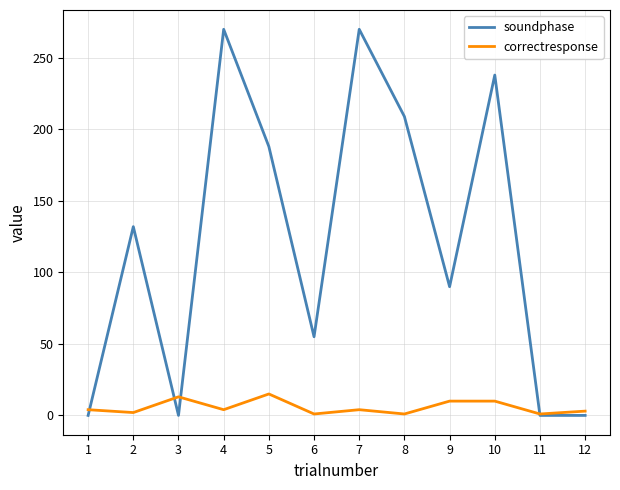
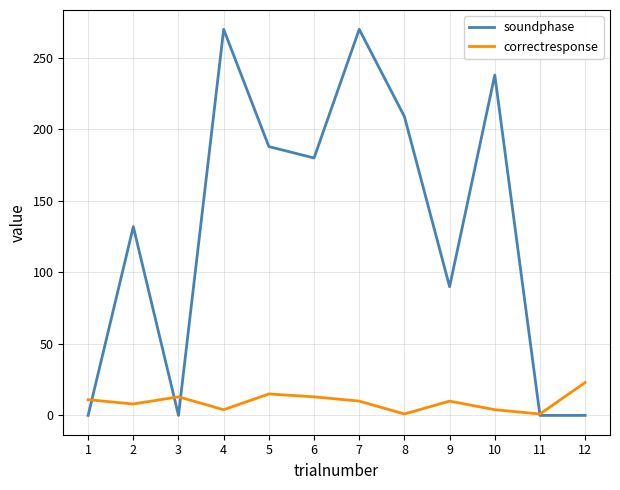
  {
    "soundphase": {
      "1": 0,
      "2": 132,
      "3": 0,
      "4": 270,
      "5": 188,
-     "6": 55,
+     "6": 180,
      "7": 270,
      "8": 209,
      "9": 90,
      "10": 238,
      "12": 0
    },
    "correctresponse": {
-     "1": 4,
-     "2": 2,
+     "1": 11,
+     "2": 8,
      "3": 13,
      "4": 4,
      "5": 15,
-     "6": 1,
-     "7": 4,
+     "6": 13,
+     "7": 10,
      "8": 1,
      "9": 10,
-     "10": 10,
-     "12": 3
+     "10": 4,
+     "12": 23
    }
  }
